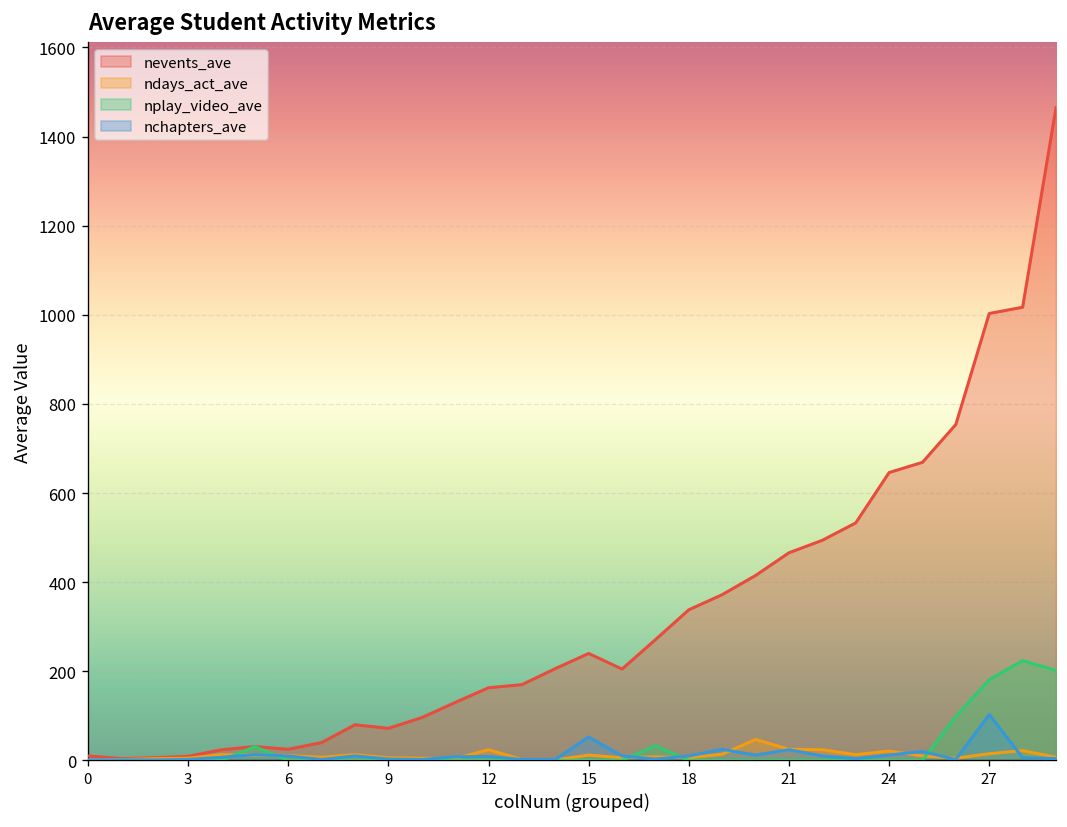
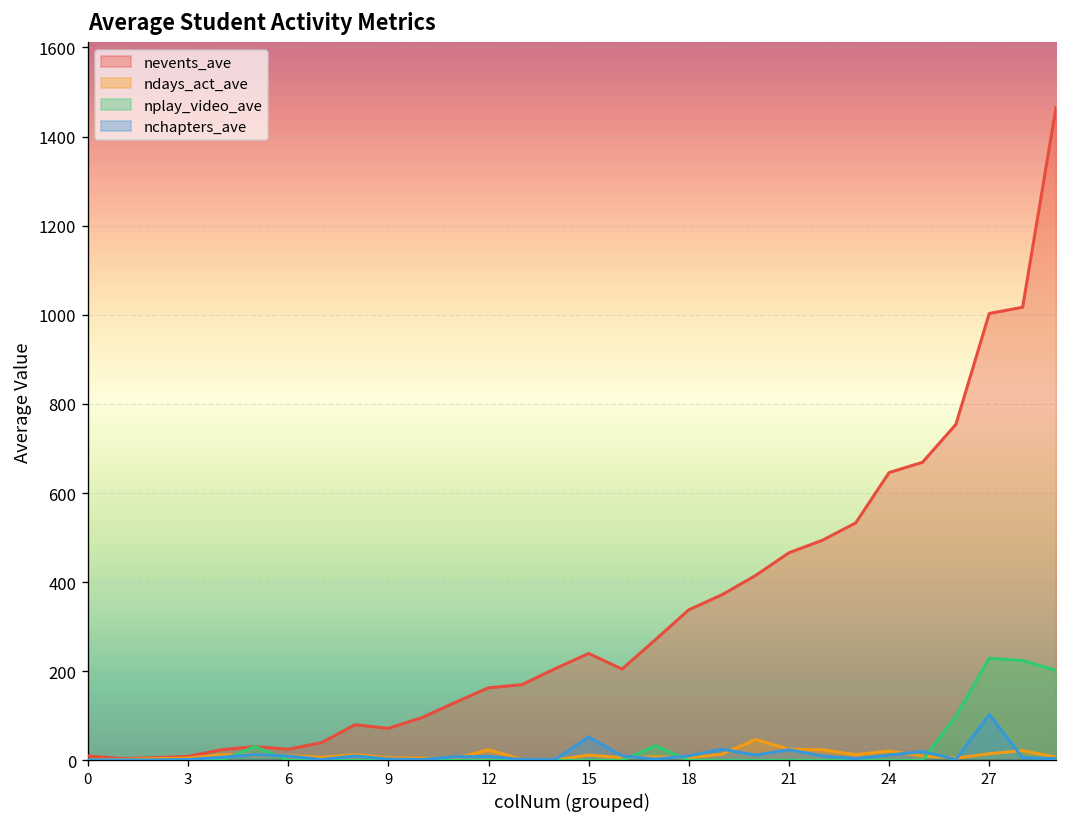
  {
    "nplay_video_ave": {
      "6": 0,
      "12": 0,
      "15": 0,
      "21": 0,
      "24": 0,
-     "27": 180
+     "27": 230
    },
    "nchapters_ave": {
      "12": 10,
      "15": 50,
      "24": 10,
      "27": 100
    }
  }
